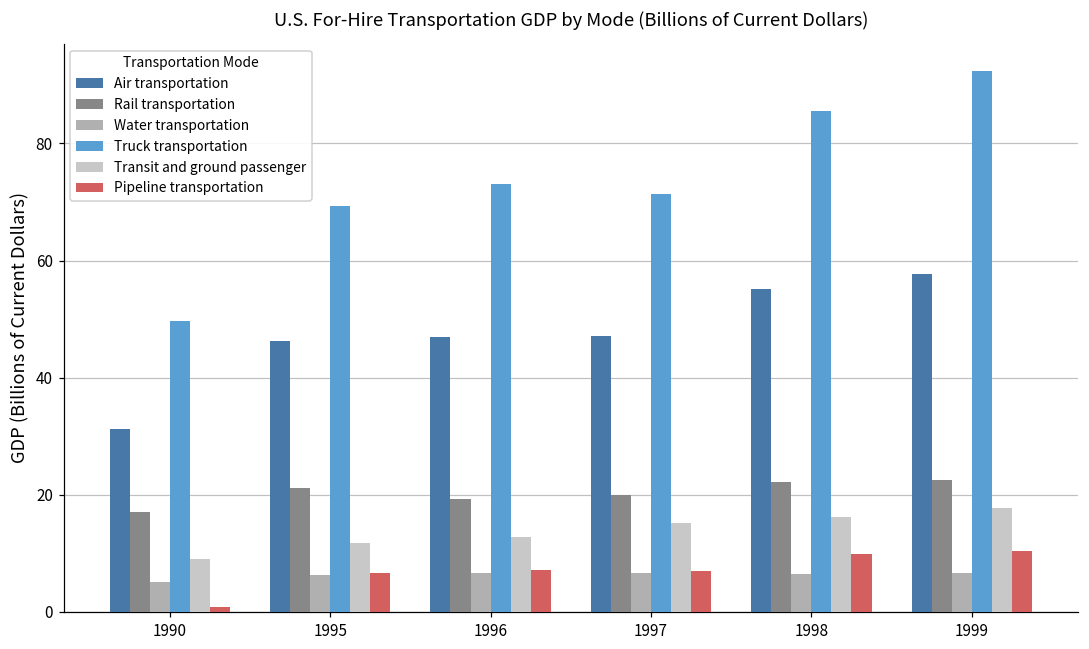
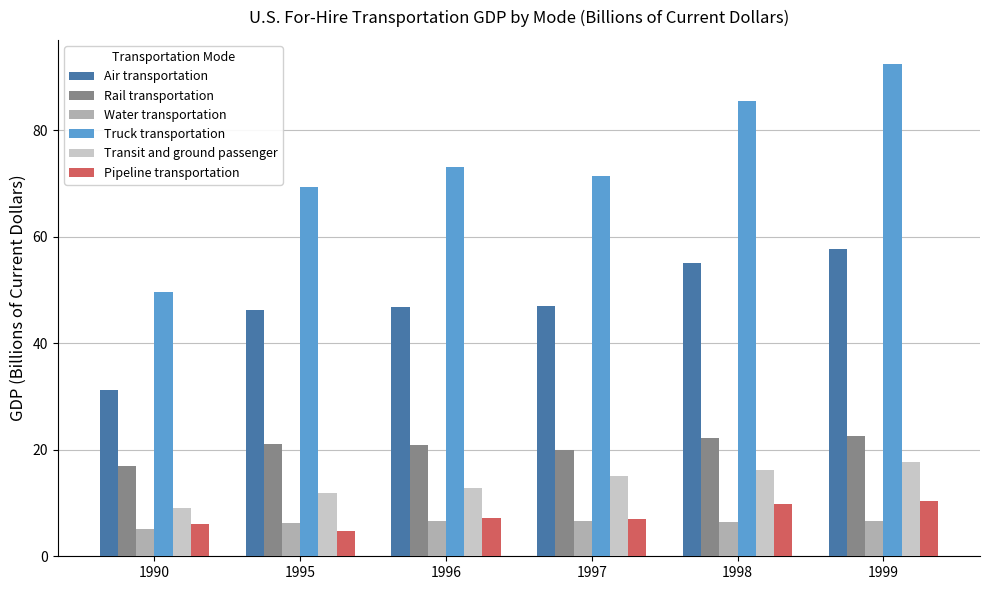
  {
    "Air transportation": {
      "1990": 31,
      "1995": 46,
      "1996": 47,
      "1997": 47,
      "1998": 55,
      "1999": 58
    },
    "Rail transportation": {
      "1990": 17,
      "1995": 21,
-     "1996": 19,
+     "1996": 21,
      "1997": 20,
      "1998": 22,
      "1999": 23
    },
    "Truck transportation": {
      "1990": 50,
      "1995": 69,
      "1996": 73,
      "1997": 71,
      "1998": 86,
      "1999": 92
    },
    "Pipeline transportation": {
-     "1990": 1,
-     "1995": 7,
+     "1990": 6,
+     "1995": 5,
      "1996": 7,
      "1997": 7,
      "1998": 10,
      "1999": 10
    }
  }
